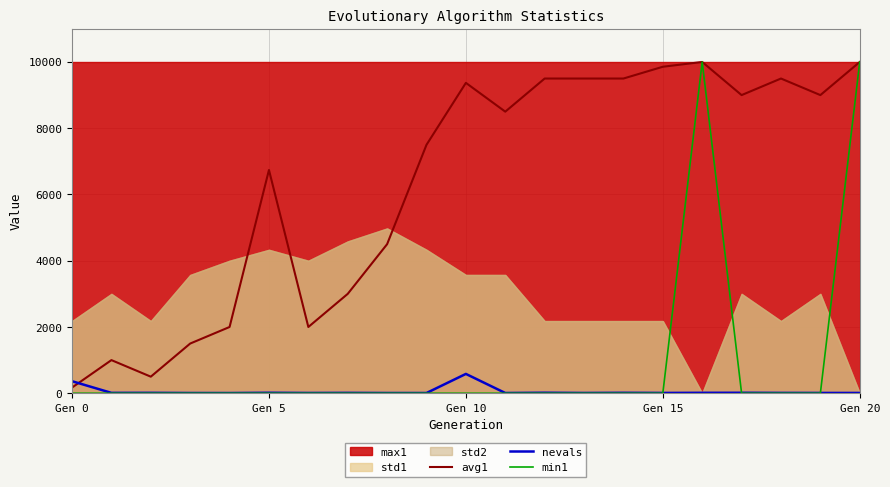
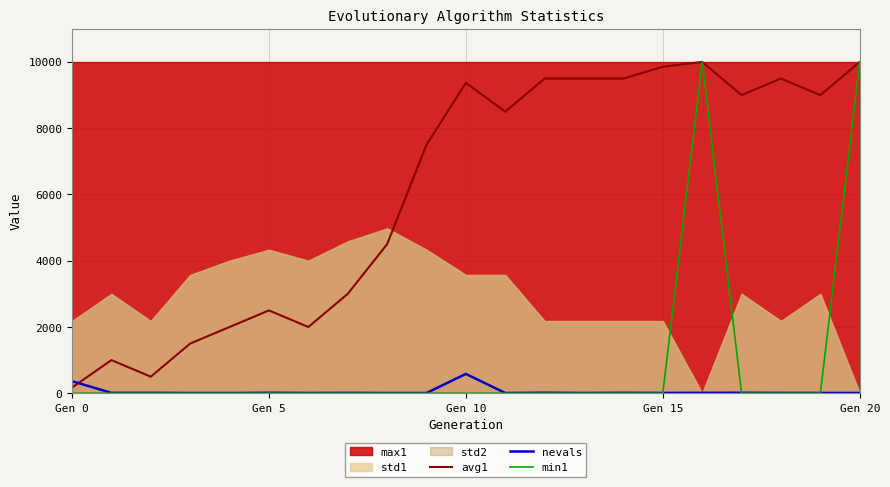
  {
    "avg1": {
      "Gen 0": 200,
-     "Gen 5": 6700,
+     "Gen 5": 2500,
      "Gen 10": 9400,
      "Gen 15": 9900
    },
    "max1": {
      "Gen 0": 10000,
      "Gen 5": 10000,
      "Gen 10": 10000,
      "Gen 15": 10000
    },
    "nevals": {
      "Gen 0": 400,
      "Gen 10": 600
    },
    "min1": {
      "Gen 0": 0,
      "Gen 10": 0
    }
  }
